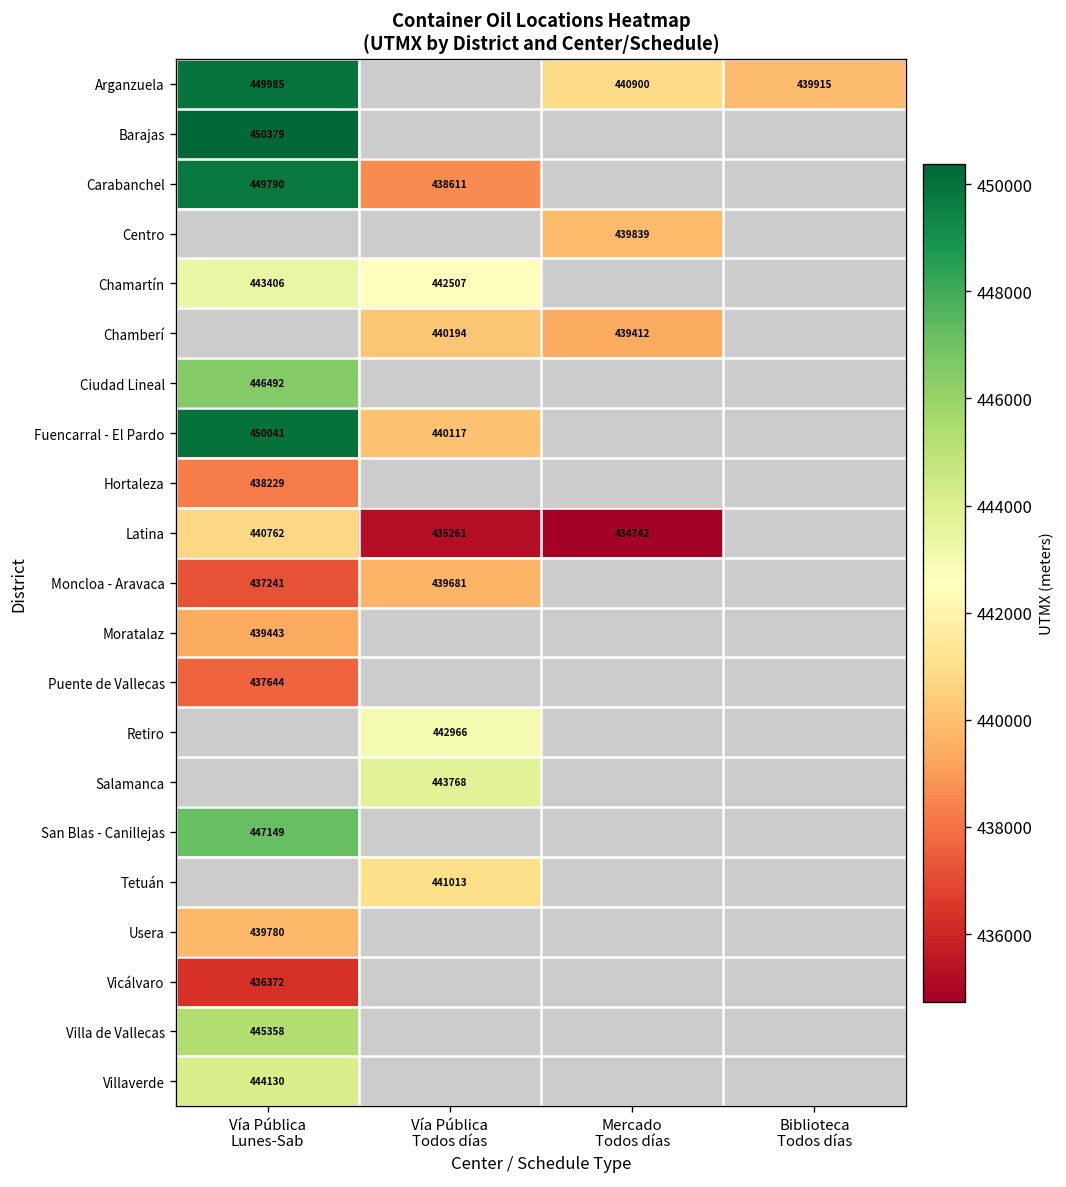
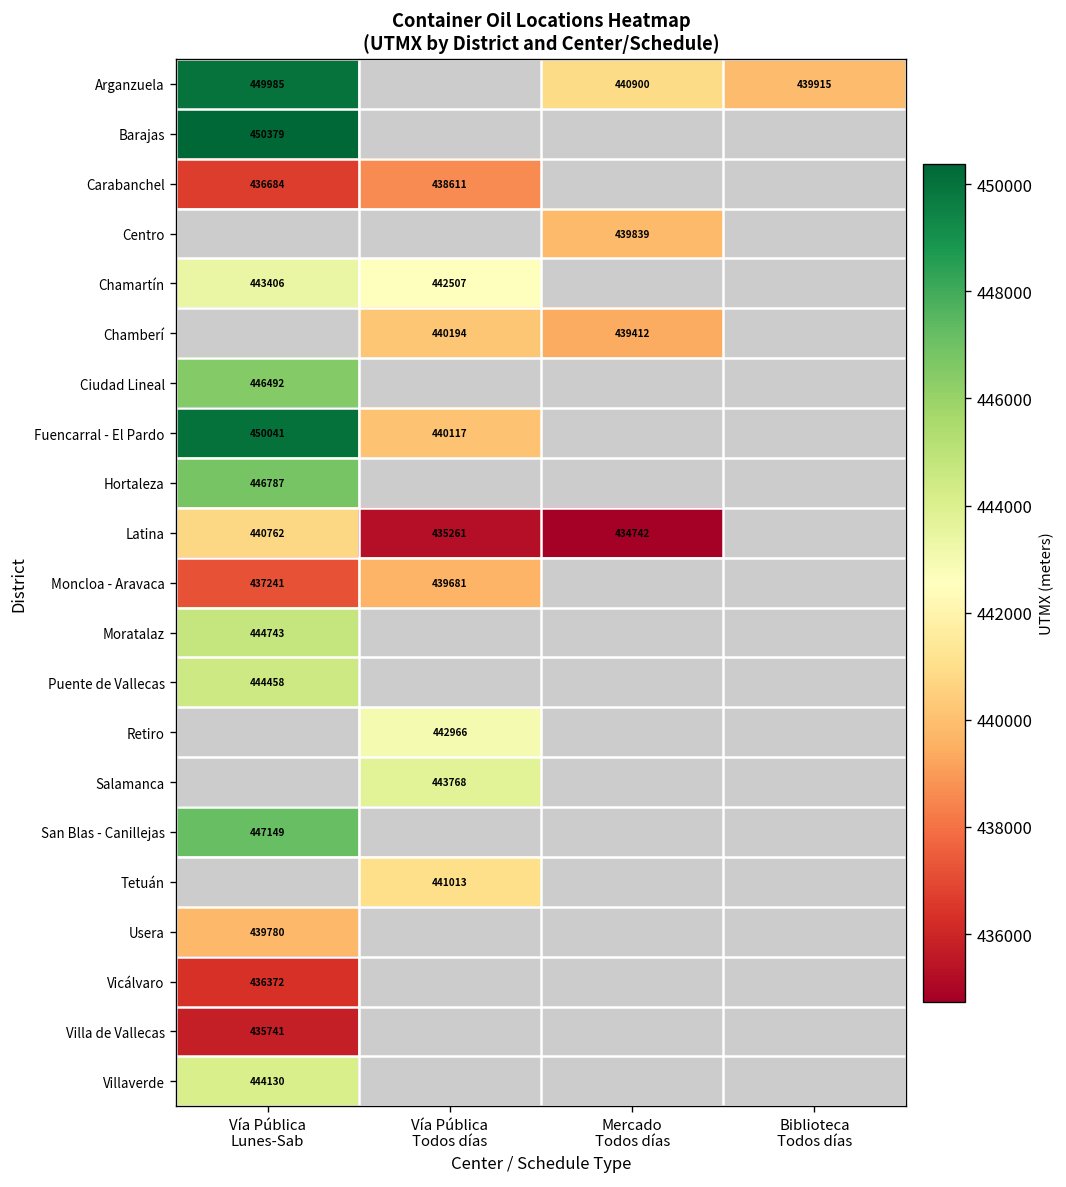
  {
    "Arganzuela": {
      "Vía Pública Lunes-Sab": 449985,
      "Mercado Todos días": 440900,
      "Biblioteca Todos días": 439915
    },
    "Barajas": {
      "Vía Pública Lunes-Sab": 450379
    },
    "Carabanchel": {
-     "Vía Pública Lunes-Sab": 449790,
+     "Vía Pública Lunes-Sab": 436684,
      "Vía Pública Todos días": 438611
    },
    "Centro": {
      "Mercado Todos días": 439839
    },
    "Chamartín": {
      "Vía Pública Lunes-Sab": 443406,
      "Vía Pública Todos días": 442507
    },
    "Chamberí": {
      "Vía Pública Todos días": 440194,
      "Mercado Todos días": 439412
    },
    "Ciudad Lineal": {
      "Vía Pública Lunes-Sab": 446492
    },
    "Fuencarral - El Pardo": {
      "Vía Pública Lunes-Sab": 450041,
      "Vía Pública Todos días": 440117
    },
    "Hortaleza": {
-     "Vía Pública Lunes-Sab": 438229
+     "Vía Pública Lunes-Sab": 446787
    },
    "Latina": {
      "Vía Pública Lunes-Sab": 440762,
      "Vía Pública Todos días": 435261,
      "Mercado Todos días": 434742
    },
    "Moncloa - Aravaca": {
      "Vía Pública Lunes-Sab": 437241,
      "Vía Pública Todos días": 439681
    },
    "Moratalaz": {
-     "Vía Pública Lunes-Sab": 439443
+     "Vía Pública Lunes-Sab": 444743
    },
    "Puente de Vallecas": {
-     "Vía Pública Lunes-Sab": 437644
+     "Vía Pública Lunes-Sab": 444458
    },
    "Retiro": {
      "Vía Pública Todos días": 442966
    },
    "Salamanca": {
      "Vía Pública Todos días": 443768
    },
    "San Blas - Canillejas": {
      "Vía Pública Lunes-Sab": 447149
    },
    "Tetuán": {
      "Vía Pública Todos días": 441013
    },
    "Usera": {
      "Vía Pública Lunes-Sab": 439780
    },
    "Vicálvaro": {
      "Vía Pública Lunes-Sab": 436372
    },
    "Villa de Vallecas": {
-     "Vía Pública Lunes-Sab": 445358
+     "Vía Pública Lunes-Sab": 435741
    },
    "Villaverde": {
      "Vía Pública Lunes-Sab": 444130
    }
  }
